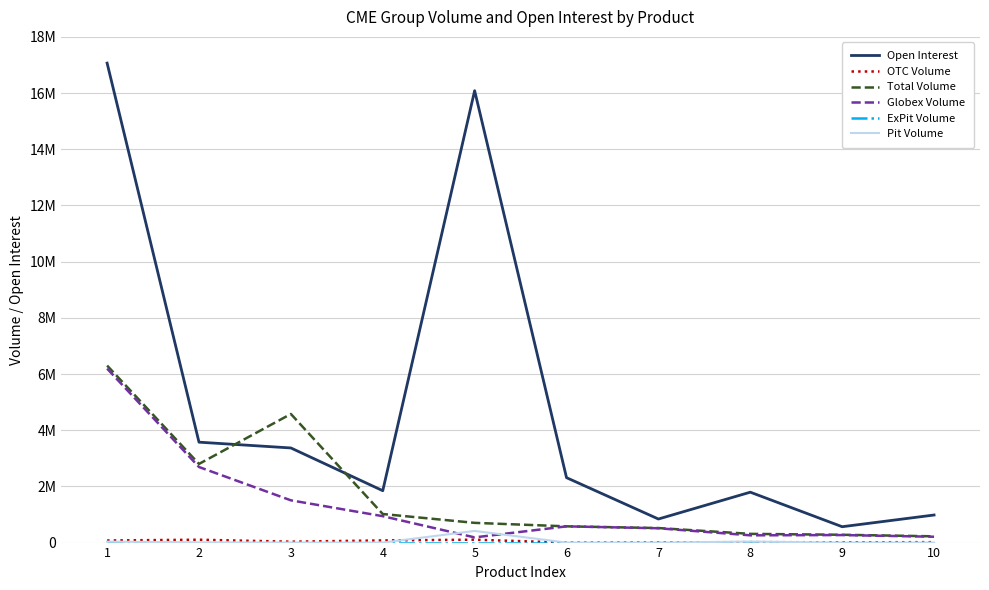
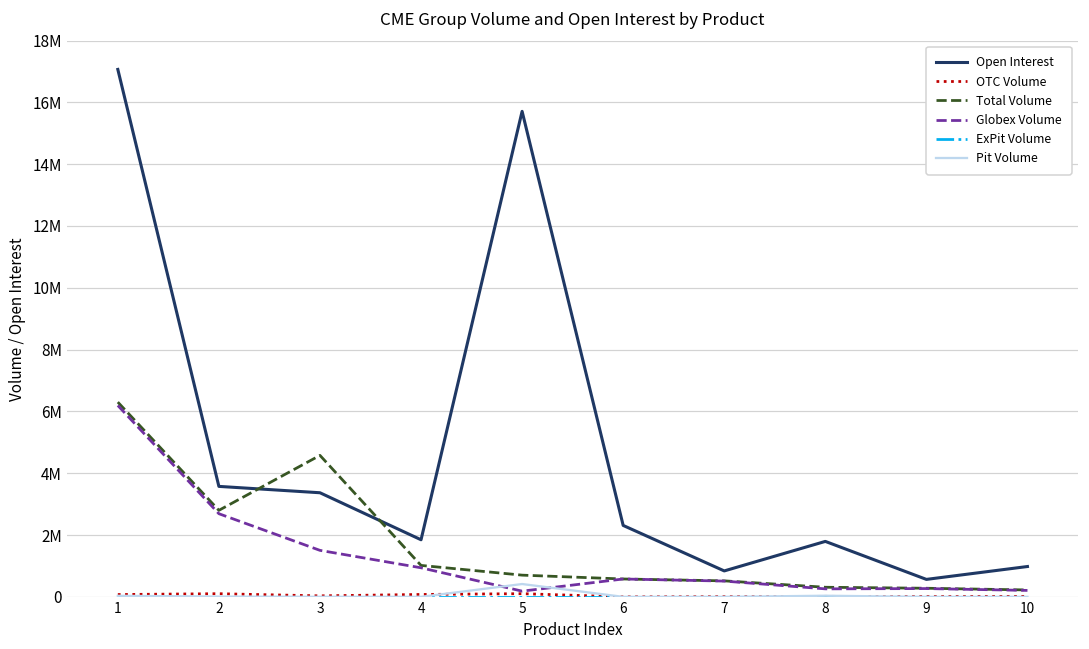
  {
    "Open Interest": {
      "1": 17100000,
      "2": 3600000,
      "3": 3400000,
      "4": 1800000,
-     "5": 16100000,
+     "5": 15700000,
      "6": 2300000,
      "7": 800000,
      "8": 1800000,
      "9": 600000,
      "10": 1000000
    },
    "OTC Volume": {
      "2": 100000
    },
    "Total Volume": {
      "1": 6300000,
      "2": 2800000,
      "3": 4600000,
      "5": 700000
    },
    "Globex Volume": {
      "1": 6200000,
      "2": 2700000,
      "3": 1500000
    },
    "ExPit Volume": {
      "5": 0
    },
    "Pit Volume": {
      "5": 400000
    }
  }
